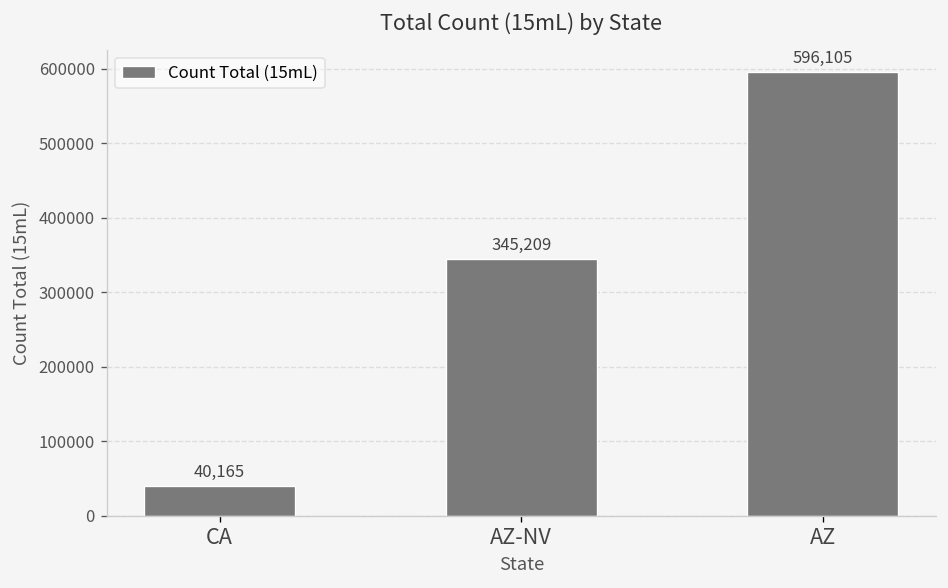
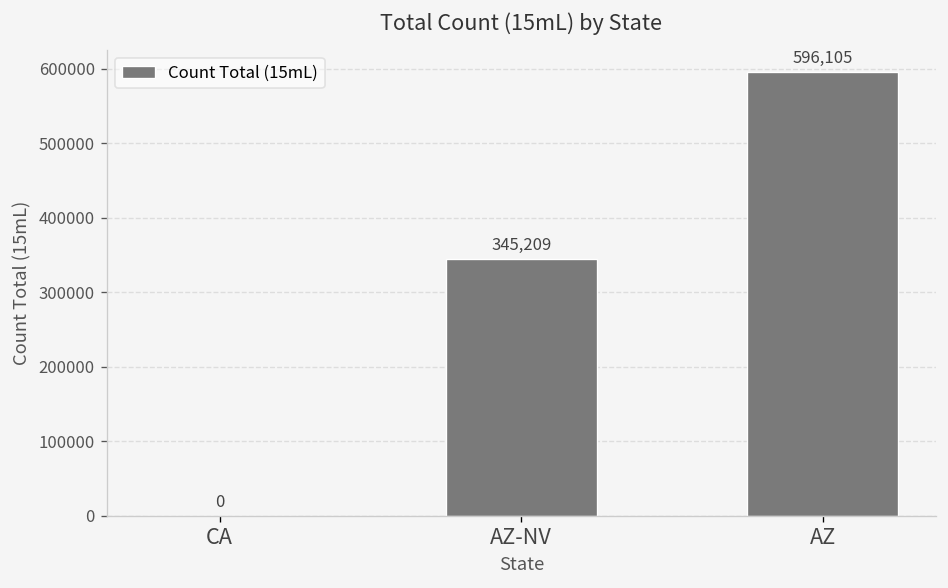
  {
-   "CA": "40,165",
+   "CA": "0",
    "AZ-NV": "345,209",
    "AZ": "596,105"
  }
